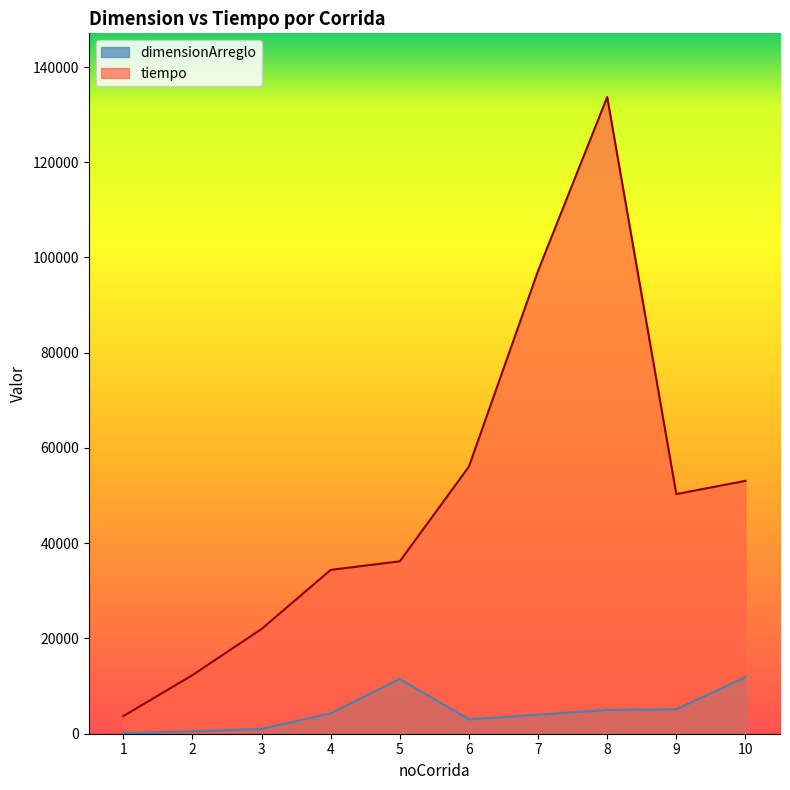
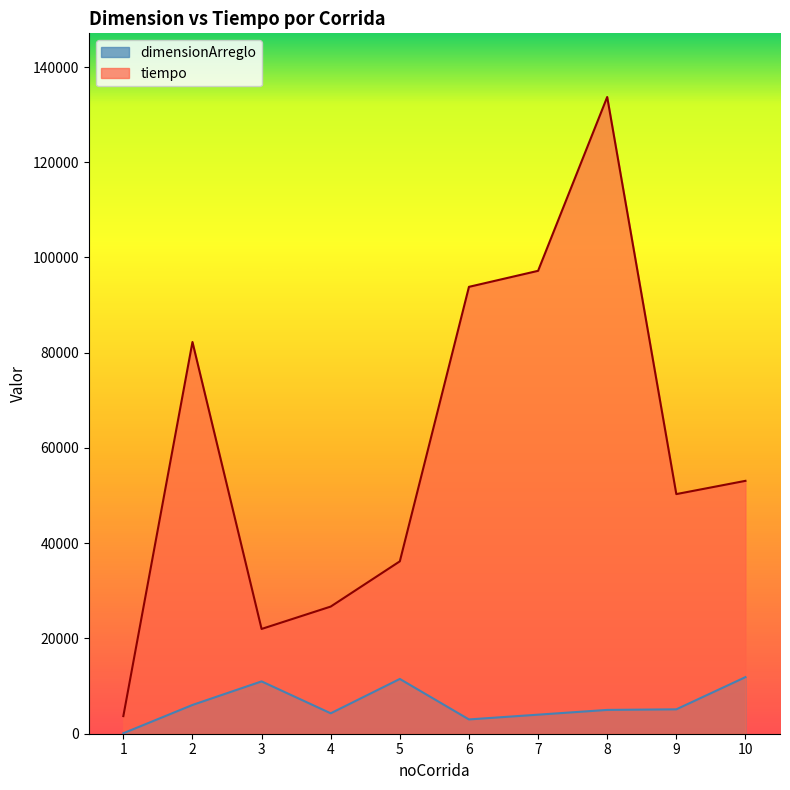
  {
    "dimensionArreglo": {
      "1": 0,
-     "2": 1000,
-     "3": 1000,
+     "2": 6000,
+     "3": 11000,
      "4": 4000,
      "5": 12000,
      "6": 3000,
      "7": 4000,
      "8": 5000,
      "9": 5000,
      "10": 12000
    },
    "tiempo": {
      "1": 4000,
-     "2": 12000,
+     "2": 82000,
      "3": 22000,
-     "4": 34000,
+     "4": 27000,
      "5": 36000,
-     "6": 56000,
+     "6": 94000,
      "7": 97000,
      "8": 134000,
      "9": 50000,
      "10": 53000
    }
  }
